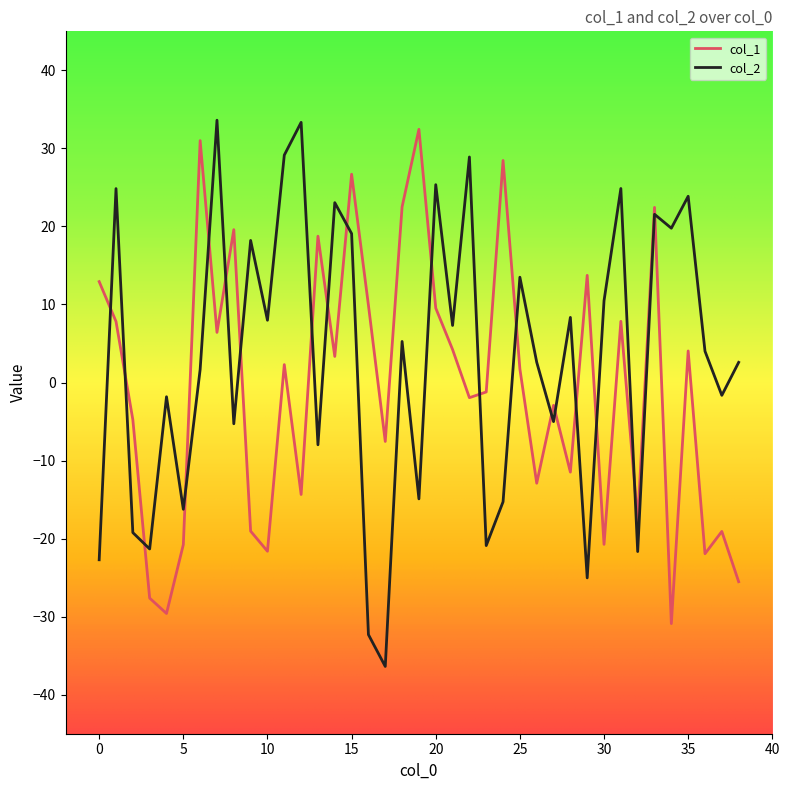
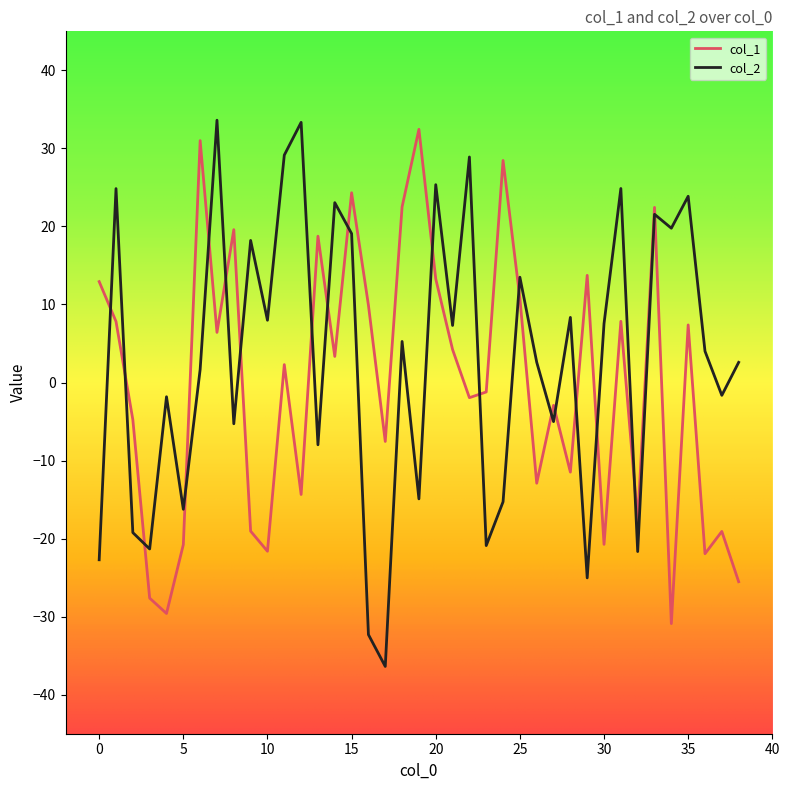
  {
    "col_1": {
      "0": 13,
      "5": -21,
      "10": -22,
-     "15": 27,
-     "20": 10,
-     "25": 2,
+     "15": 24,
+     "20": 13,
+     "25": 11,
      "30": -21,
-     "35": 4
+     "35": 7
    },
    "col_2": {
      "0": -23,
      "5": -16,
      "10": 8,
      "15": 19,
      "20": 25,
      "25": 13,
-     "30": 10,
+     "30": 8,
      "35": 24
    }
  }
